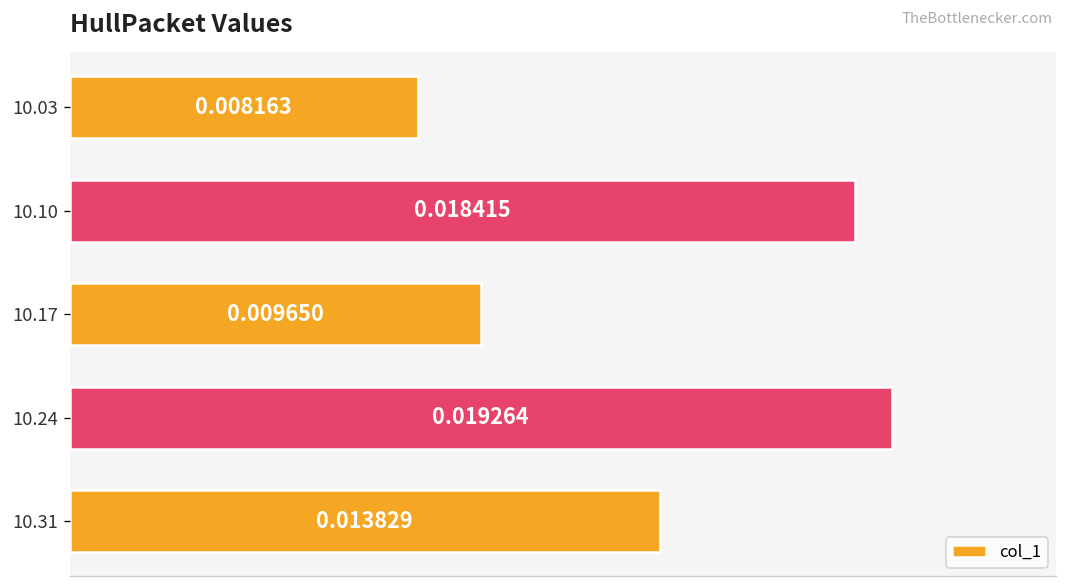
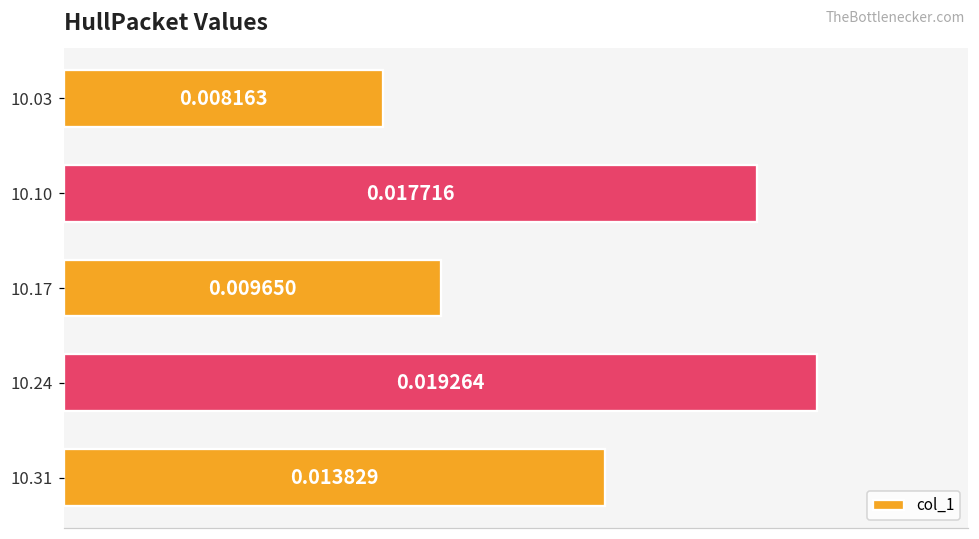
  {
    "10.03": 0.008163,
-   "10.10": 0.018415,
+   "10.10": 0.017716,
    "10.17": 0.009650,
    "10.24": 0.019264,
    "10.31": 0.013829
  }
